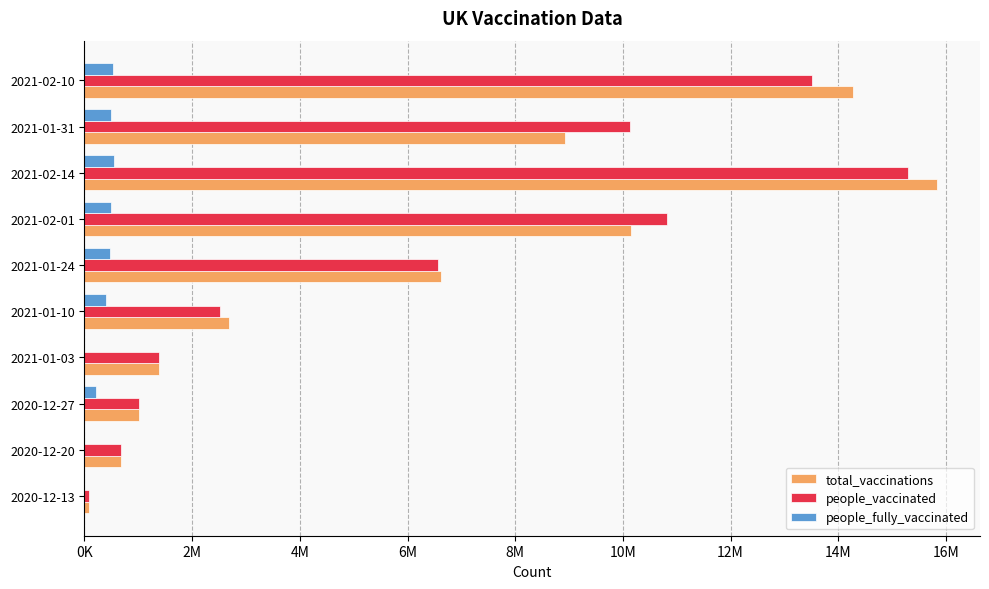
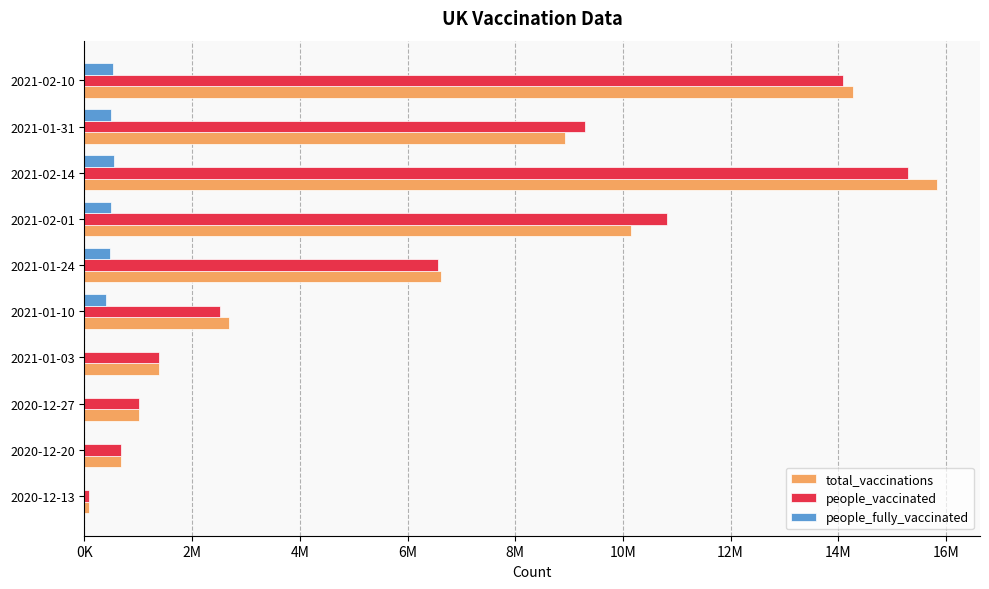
  {
    "total_vaccinations": {
      "2021-02-10": 14300000,
      "2021-01-31": 8900000,
      "2021-02-14": 15800000,
      "2021-02-01": 10100000,
      "2021-01-24": 6600000,
      "2021-01-10": 2700000,
      "2021-01-03": 1400000,
      "2020-12-27": 1000000,
      "2020-12-20": 700000,
      "2020-12-13": 100000
    },
    "people_vaccinated": {
-     "2021-02-10": 13500000,
-     "2021-01-31": 10100000,
+     "2021-02-10": 14100000,
+     "2021-01-31": 9300000,
      "2021-02-14": 15300000,
      "2021-02-01": 10800000,
      "2021-01-24": 6600000,
      "2021-01-10": 2500000,
      "2021-01-03": 1400000,
      "2020-12-27": 1000000,
      "2020-12-20": 700000,
      "2020-12-13": 100000
    },
    "people_fully_vaccinated": {
      "2021-02-10": 500000,
      "2021-01-31": 500000,
      "2021-02-14": 500000,
      "2021-02-01": 500000,
      "2021-01-24": 500000,
      "2021-01-10": 400000,
      "2021-01-03": 0,
-     "2020-12-27": 200000,
+     "2020-12-27": 0,
      "2020-12-20": 0,
      "2020-12-13": 0
    }
  }
